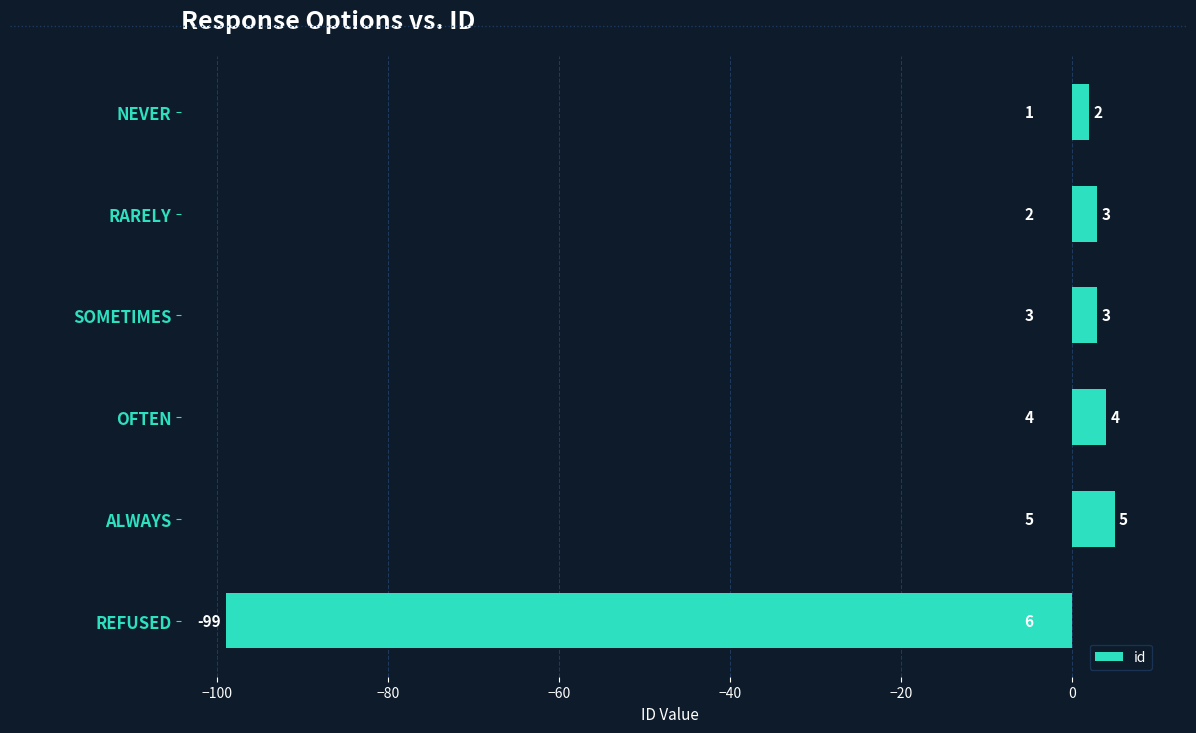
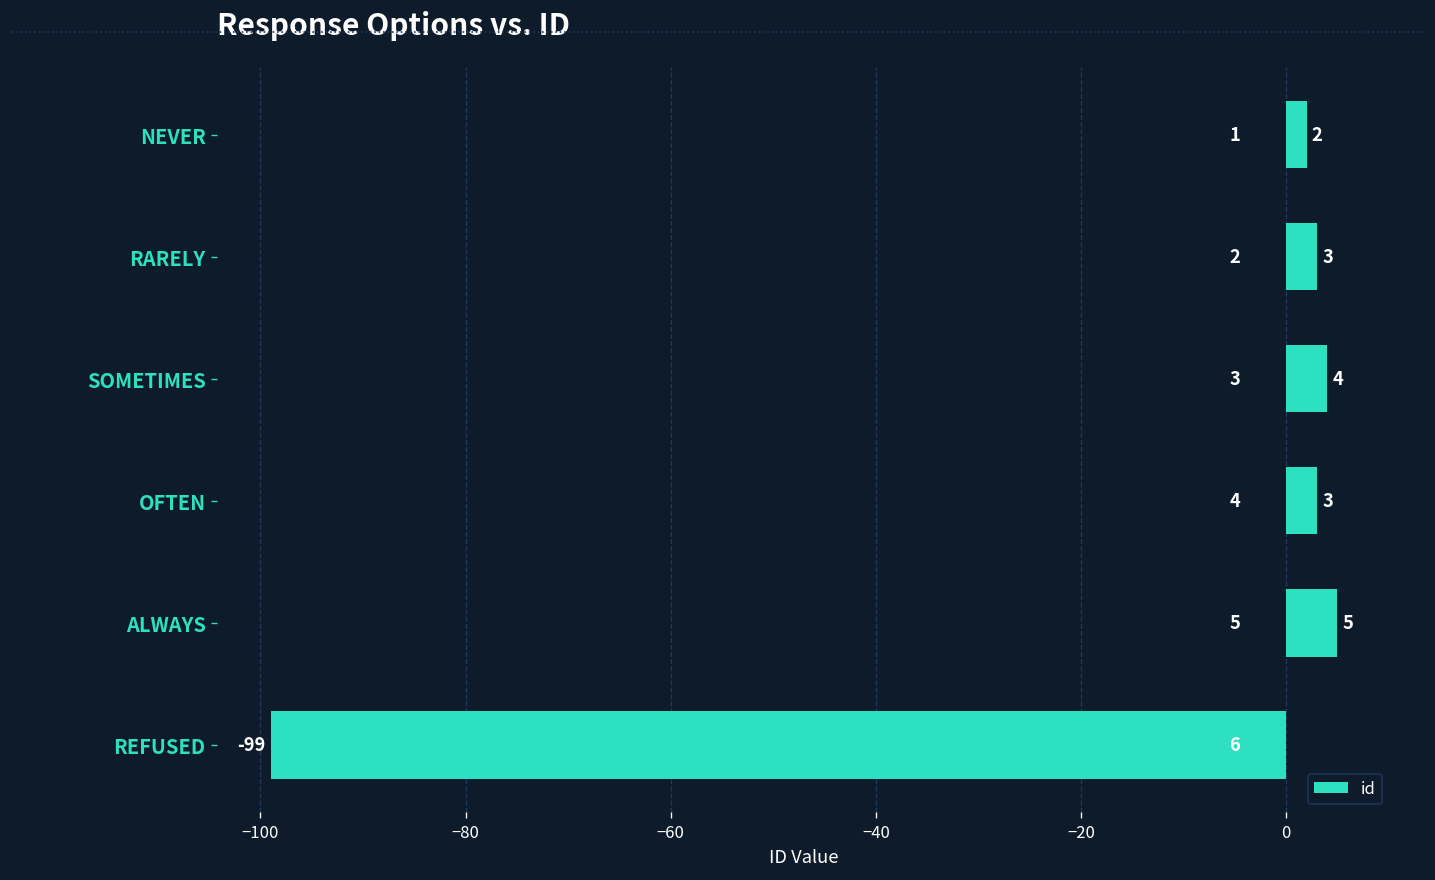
  {
    "NEVER": 2,
    "RARELY": 3,
-   "SOMETIMES": 3,
-   "OFTEN": 4,
+   "SOMETIMES": 4,
+   "OFTEN": 3,
    "ALWAYS": 5,
    "REFUSED": -99
  }
